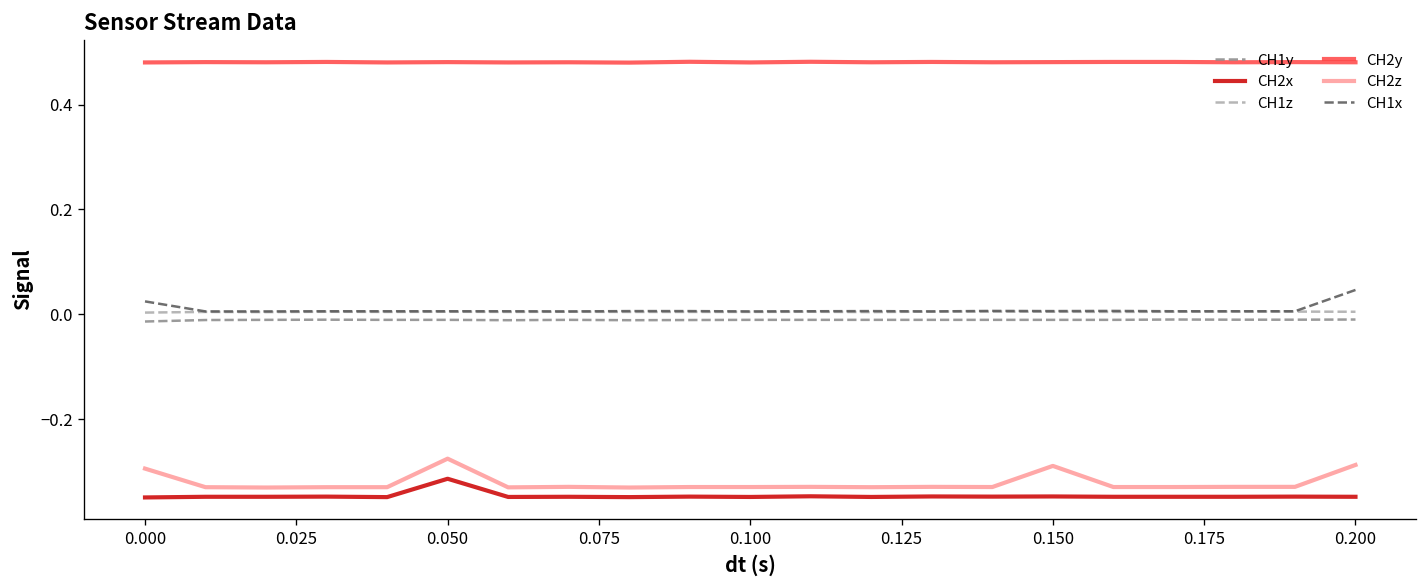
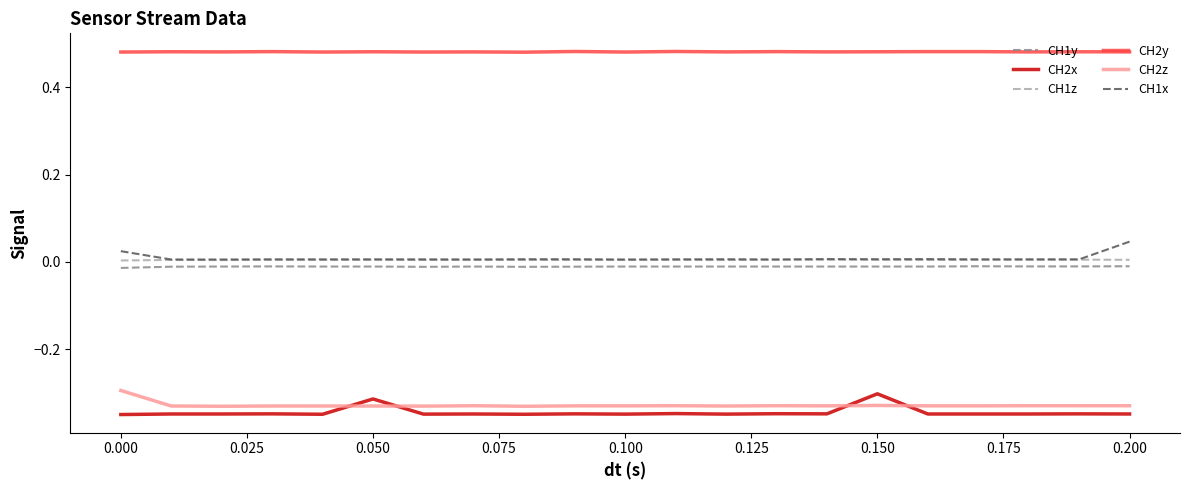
  {
    "CH2x": {
      "0.000": -0.35,
      "0.050": -0.31,
      "0.100": -0.35,
-     "0.150": -0.35,
+     "0.150": -0.30,
      "0.200": -0.35
    },
    "CH2y": {
      "0.000": 0.48,
      "0.050": 0.48,
      "0.100": 0.48,
      "0.150": 0.48,
      "0.200": 0.48
    },
    "CH2z": {
      "0.000": -0.29,
-     "0.050": -0.28,
+     "0.050": -0.33,
      "0.100": -0.33,
-     "0.150": -0.29,
-     "0.200": -0.29
+     "0.150": -0.33,
+     "0.200": -0.33
    },
    "CH1x": {
      "0.000": 0.02,
      "0.200": 0.05
    }
  }
